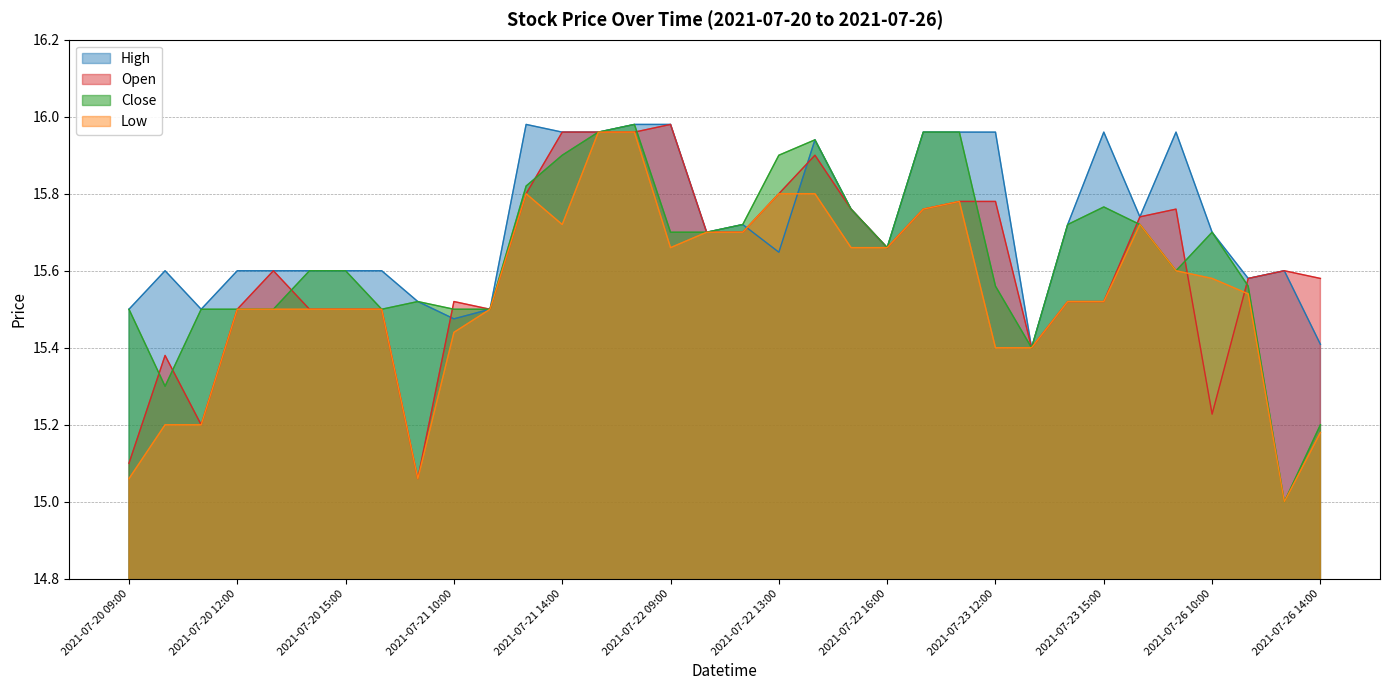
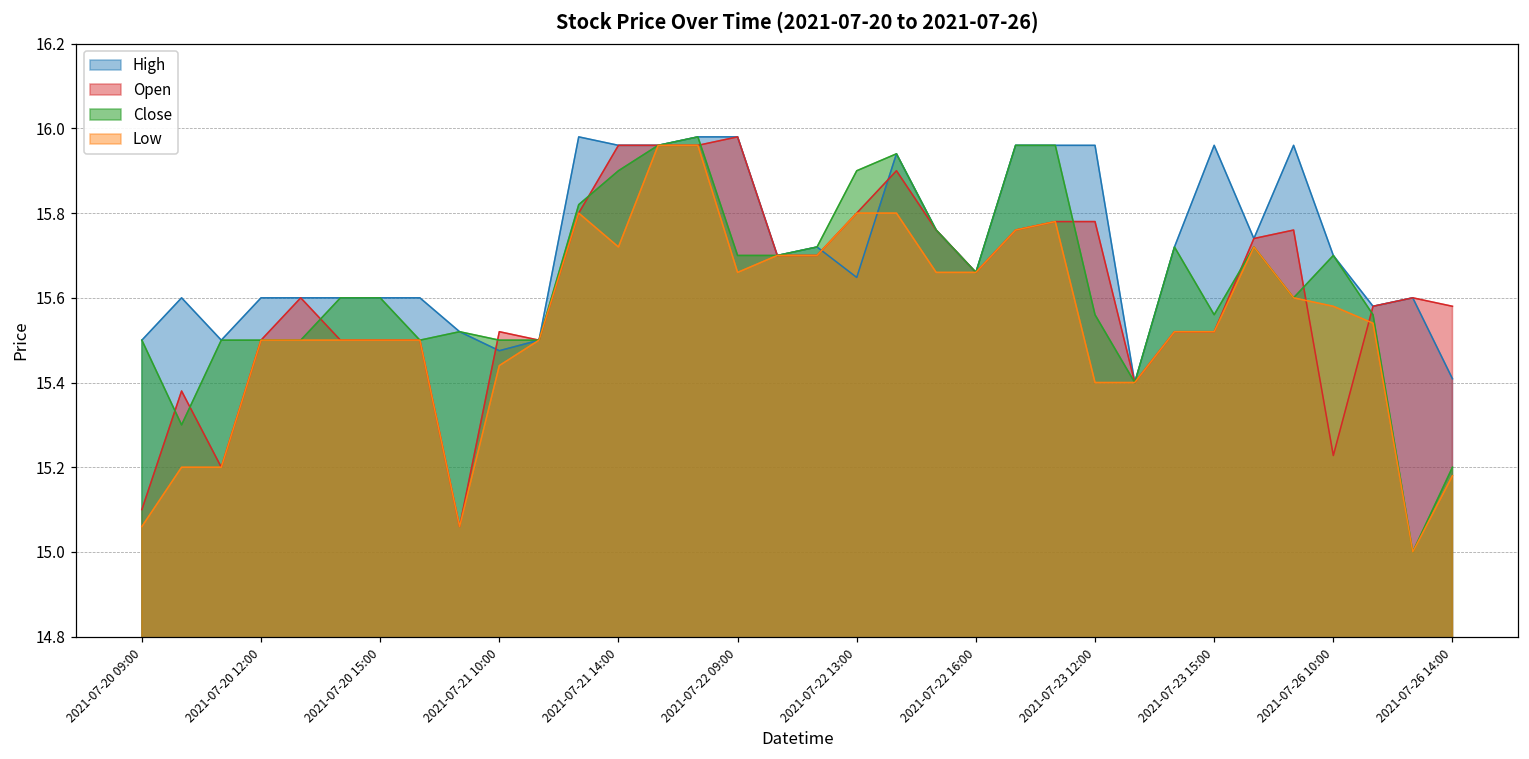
  {
    "High": {
      "2021-07-20 12:00": 15.60,
      "2021-07-21 10:00": 15.48,
      "2021-07-22 13:00": 15.65,
      "2021-07-23 12:00": 15.96,
      "2021-07-23 15:00": 15.96,
      "2021-07-26 14:00": 15.41
    },
    "Open": {
      "2021-07-20 09:00": 15.10,
      "2021-07-21 10:00": 15.52,
      "2021-07-23 12:00": 15.78,
      "2021-07-26 10:00": 15.23,
      "2021-07-26 14:00": 15.58
    },
    "Close": {
      "2021-07-21 10:00": 15.50,
      "2021-07-21 14:00": 15.90,
      "2021-07-22 09:00": 15.70,
      "2021-07-22 13:00": 15.90,
      "2021-07-23 12:00": 15.56,
-     "2021-07-23 15:00": 15.77,
+     "2021-07-23 15:00": 15.56,
      "2021-07-26 14:00": 15.20
    },
    "Low": {
      "2021-07-20 09:00": 15.06,
      "2021-07-21 10:00": 15.44,
      "2021-07-21 14:00": 15.72,
      "2021-07-22 09:00": 15.66,
      "2021-07-23 12:00": 15.40,
      "2021-07-26 10:00": 15.58,
      "2021-07-26 14:00": 15.18
    }
  }
